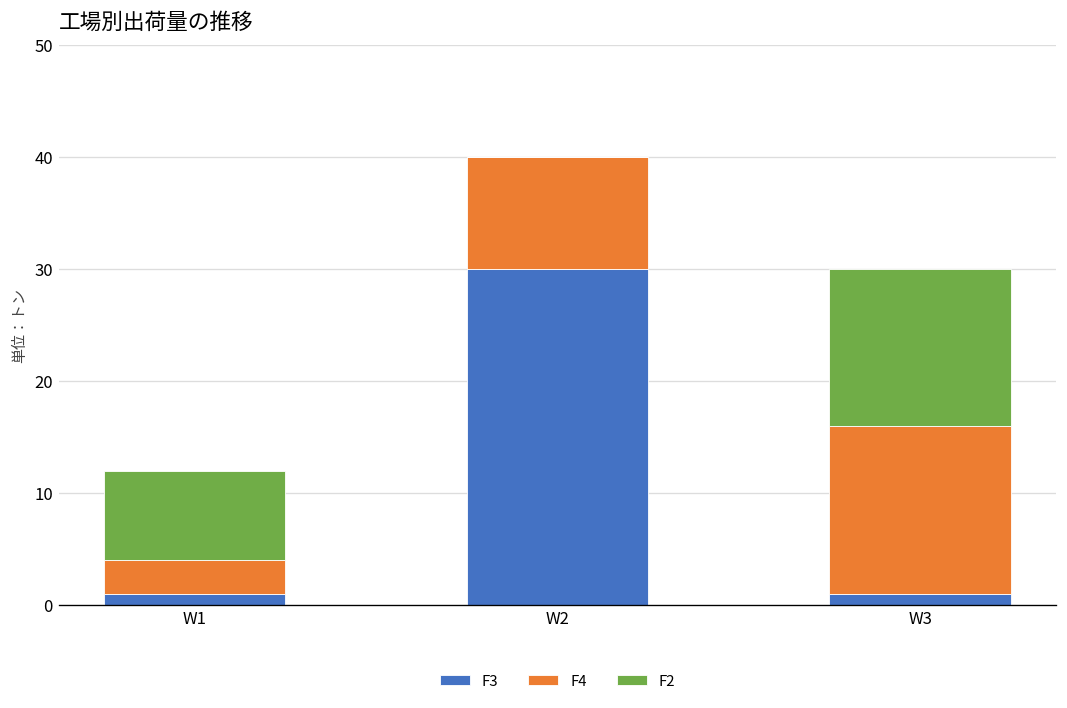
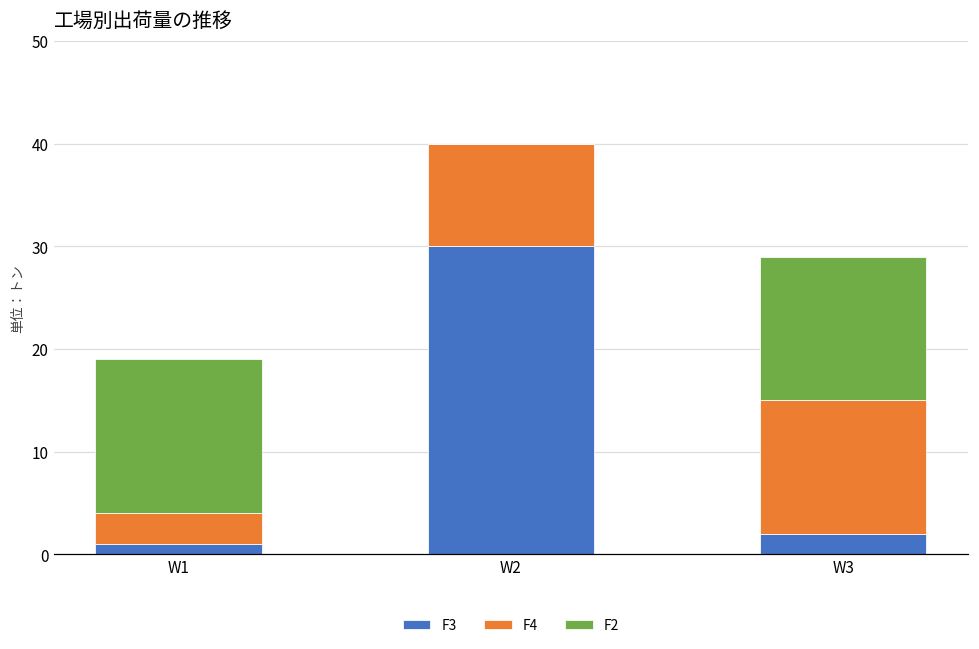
  {
    "F3": {
      "W1": 1,
      "W2": 30,
-     "W3": 1
+     "W3": 2
    },
    "F4": {
      "W1": 3,
      "W2": 10,
-     "W3": 15
+     "W3": 13
    },
    "F2": {
-     "W1": 8,
+     "W1": 15,
      "W2": 0,
      "W3": 14
    }
  }
